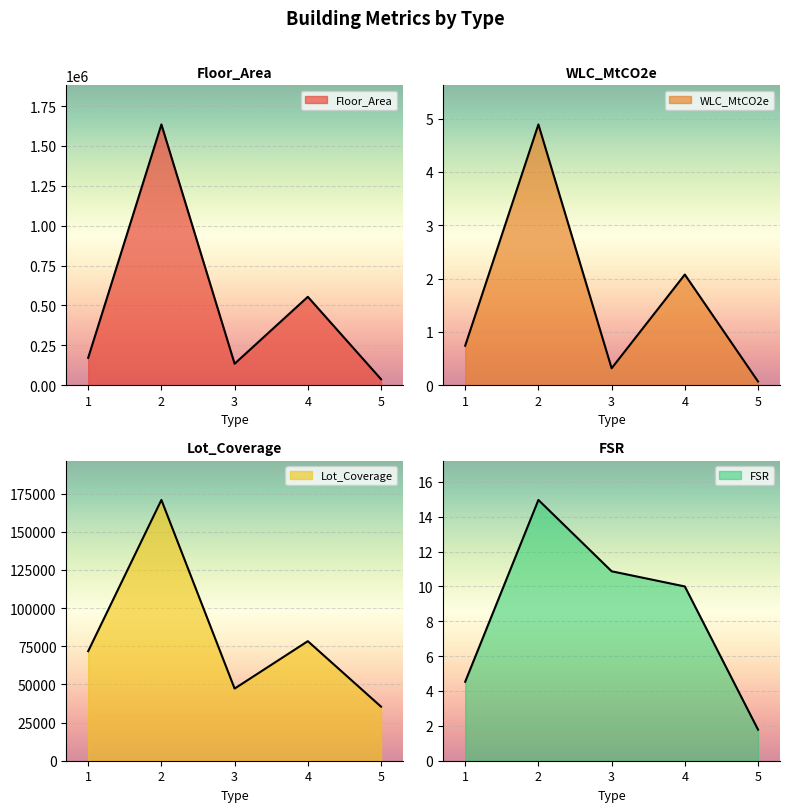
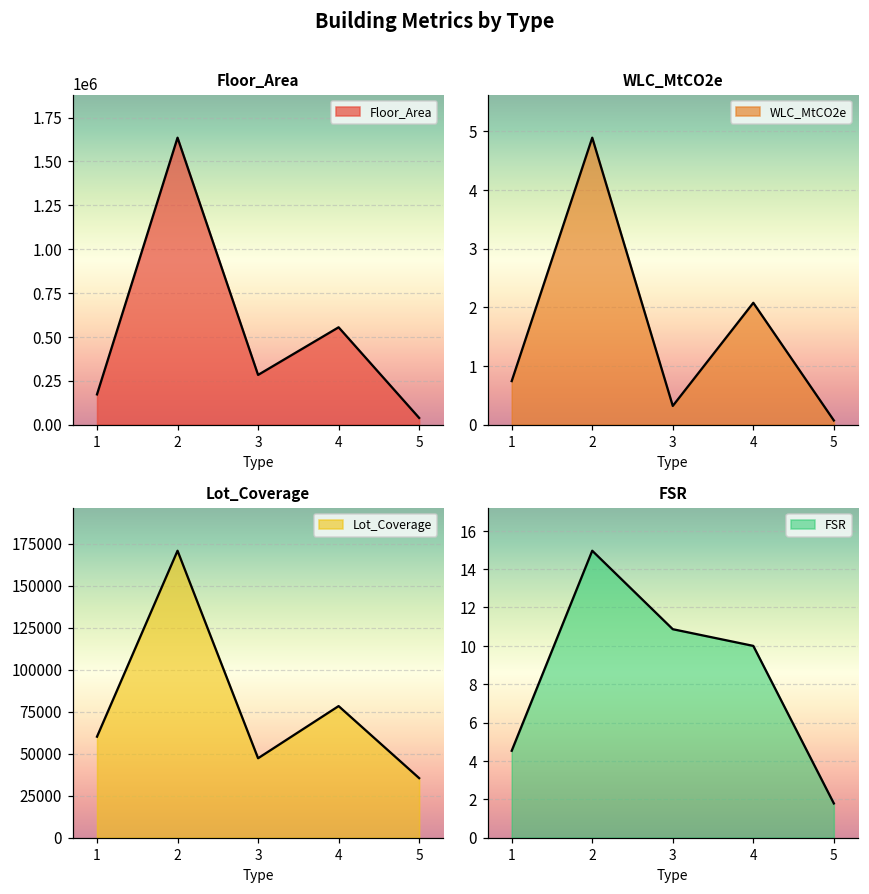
  {
    "Floor_Area": {
      "1": 170000,
      "2": 1640000,
-     "3": 130000,
+     "3": 280000,
      "4": 550000,
      "5": 40000
    },
    "WLC_MtCO2e": {
      "1": 0.7,
      "2": 4.9,
      "3": 0.3,
      "4": 2.1,
      "5": 0.1
    },
    "Lot_Coverage": {
-     "1": 72000,
+     "1": 60000,
      "2": 171000,
      "3": 47000,
      "4": 78000,
      "5": 35000
    },
    "FSR": {
      "1": 4.5,
      "2": 15.0,
      "3": 10.9,
      "4": 10.0,
      "5": 1.8
    }
  }
